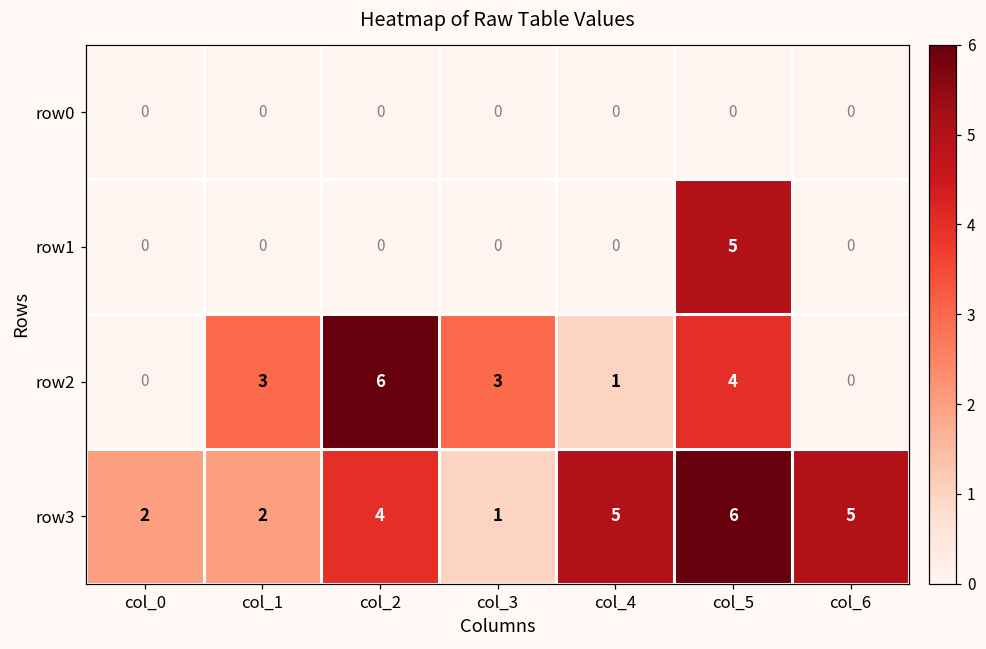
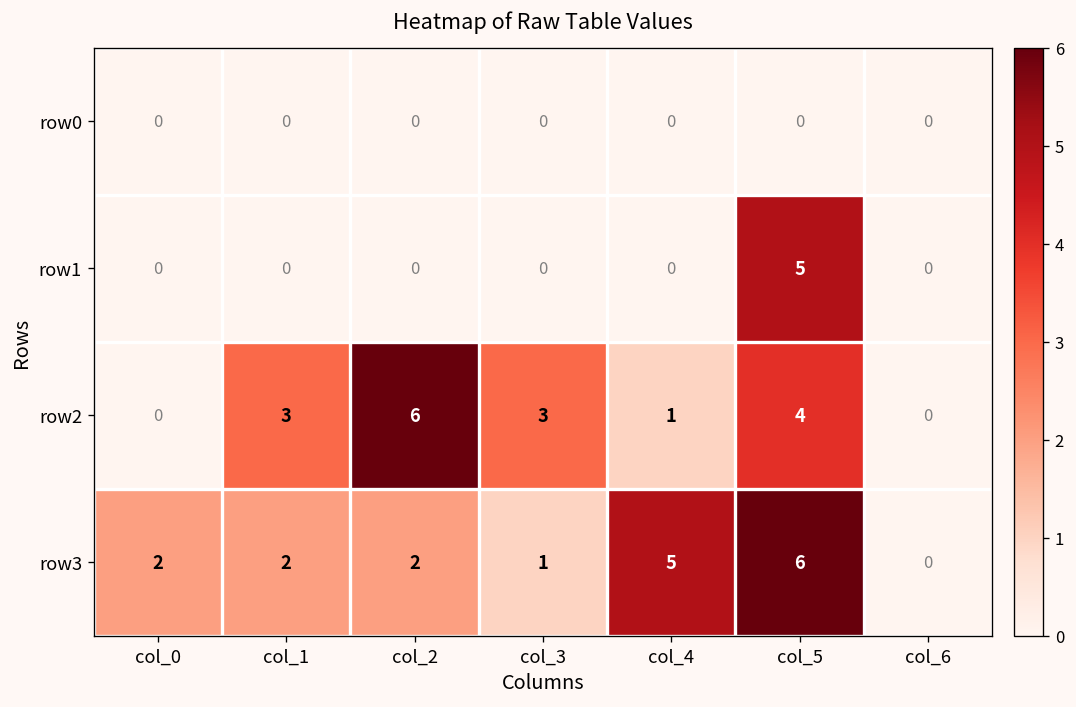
  {
    "row0": {
      "col_0": 0,
      "col_1": 0,
      "col_2": 0,
      "col_3": 0,
      "col_4": 0,
      "col_5": 0,
      "col_6": 0
    },
    "row1": {
      "col_0": 0,
      "col_1": 0,
      "col_2": 0,
      "col_3": 0,
      "col_4": 0,
      "col_5": 5,
      "col_6": 0
    },
    "row2": {
      "col_0": 0,
      "col_1": 3,
      "col_2": 6,
      "col_3": 3,
      "col_4": 1,
      "col_5": 4,
      "col_6": 0
    },
    "row3": {
      "col_0": 2,
      "col_1": 2,
-     "col_2": 4,
+     "col_2": 2,
      "col_3": 1,
      "col_4": 5,
      "col_5": 6,
-     "col_6": 5
+     "col_6": 0
    }
  }
